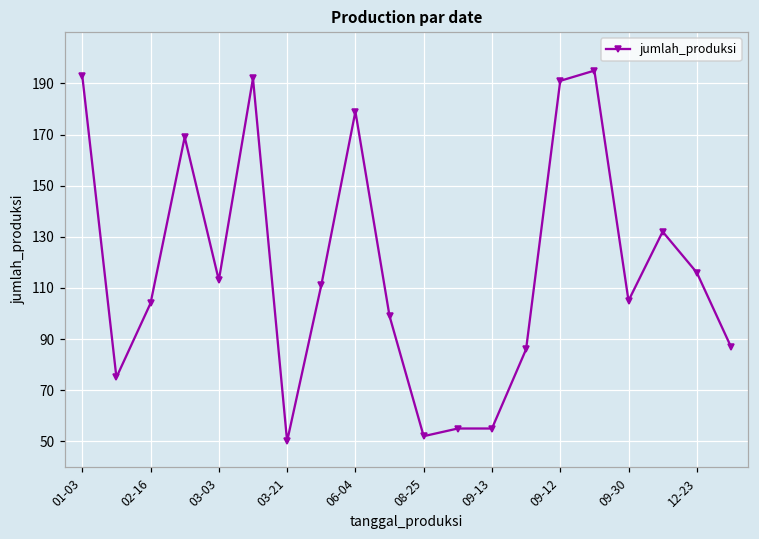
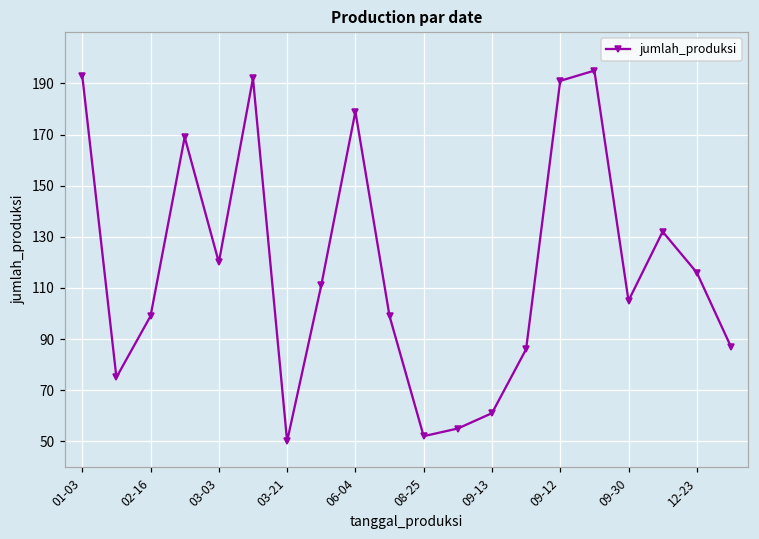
  {
    "01-03": 193,
-   "02-16": 104,
-   "03-03": 113,
+   "02-16": 99,
+   "03-03": 120,
    "03-21": 50,
    "06-04": 179,
    "08-25": 52,
-   "09-13": 55,
+   "09-13": 61,
    "09-12": 191,
    "09-30": 105,
    "12-23": 116
  }
